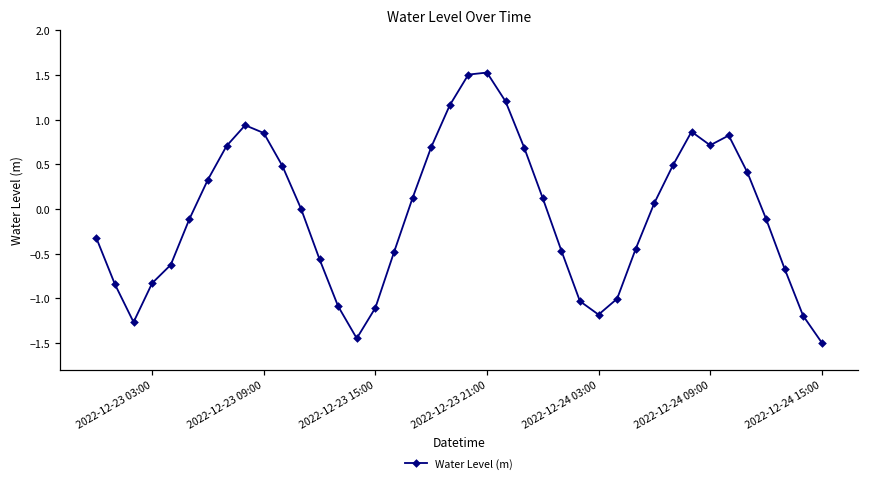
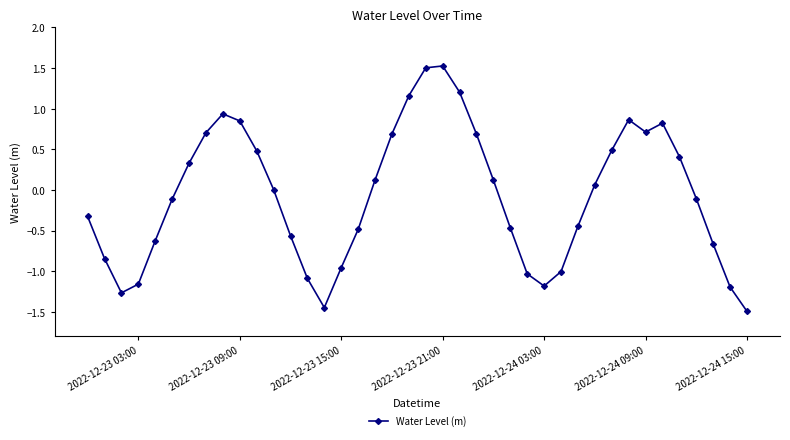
  {
-   "2022-12-23 03:00": -0.8,
+   "2022-12-23 03:00": -1.2,
    "2022-12-23 09:00": 0.8,
-   "2022-12-23 15:00": -1.1,
+   "2022-12-23 15:00": -1.0,
    "2022-12-23 21:00": 1.5,
    "2022-12-24 03:00": -1.2,
    "2022-12-24 09:00": 0.7,
    "2022-12-24 15:00": -1.5
  }
